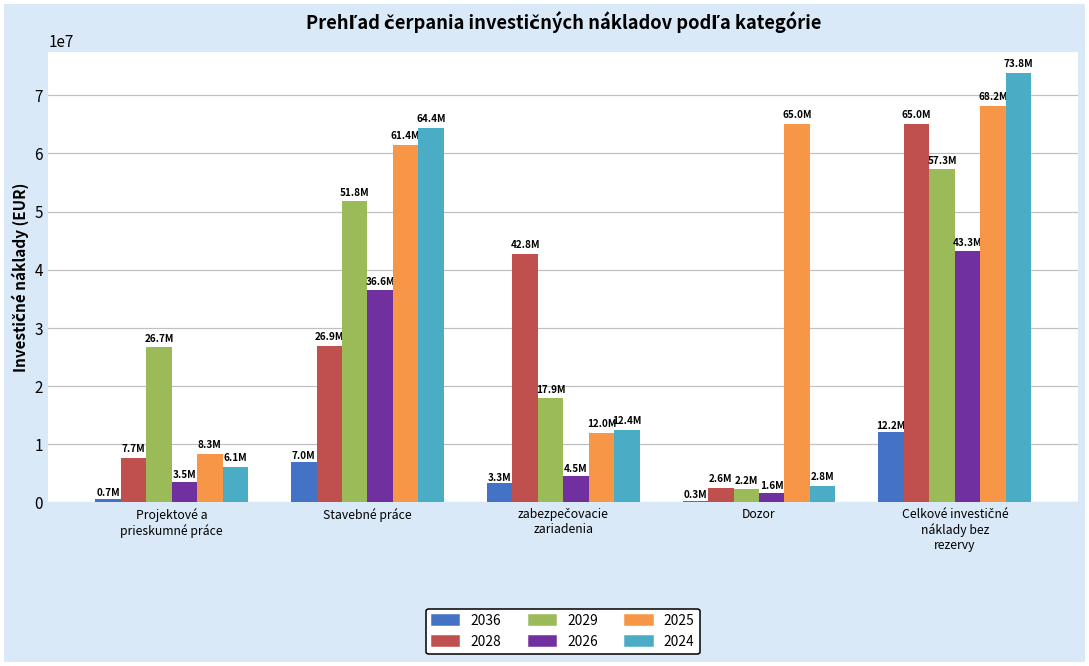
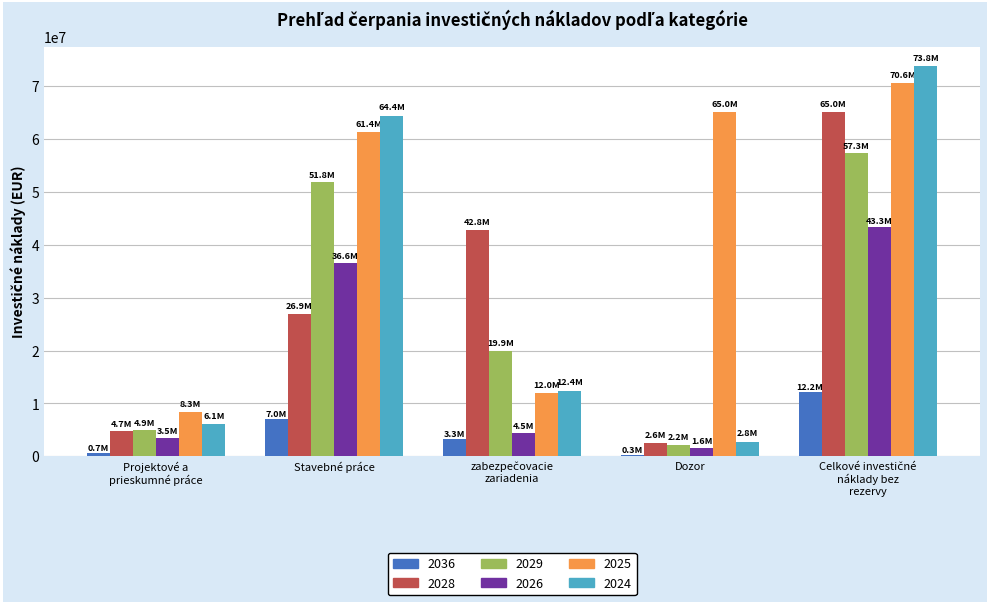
  {
    "2028": {
-     "Projektové a prieskumné práce": "7.7M",
+     "Projektové a prieskumné práce": "4.7M",
      "Stavebné práce": "26.9M",
      "zabezpečovacie zariadenia": "42.8M",
      "Dozor": "2.6M",
      "Celkové investičné náklady bez rezervy": "65.0M"
    },
    "2029": {
-     "Projektové a prieskumné práce": "26.7M",
+     "Projektové a prieskumné práce": "4.9M",
      "Stavebné práce": "51.8M",
-     "zabezpečovacie zariadenia": "17.9M",
+     "zabezpečovacie zariadenia": "19.9M",
      "Dozor": "2.2M",
      "Celkové investičné náklady bez rezervy": "57.3M"
    },
    "2026": {
      "Projektové a prieskumné práce": "3.5M",
      "Stavebné práce": "36.6M",
      "zabezpečovacie zariadenia": "4.5M",
      "Dozor": "1.6M",
      "Celkové investičné náklady bez rezervy": "43.3M"
    },
    "2025": {
      "Projektové a prieskumné práce": "8.3M",
      "Stavebné práce": "61.4M",
      "zabezpečovacie zariadenia": "12.0M",
      "Dozor": "65.0M",
-     "Celkové investičné náklady bez rezervy": "68.2M"
+     "Celkové investičné náklady bez rezervy": "70.6M"
    }
  }
